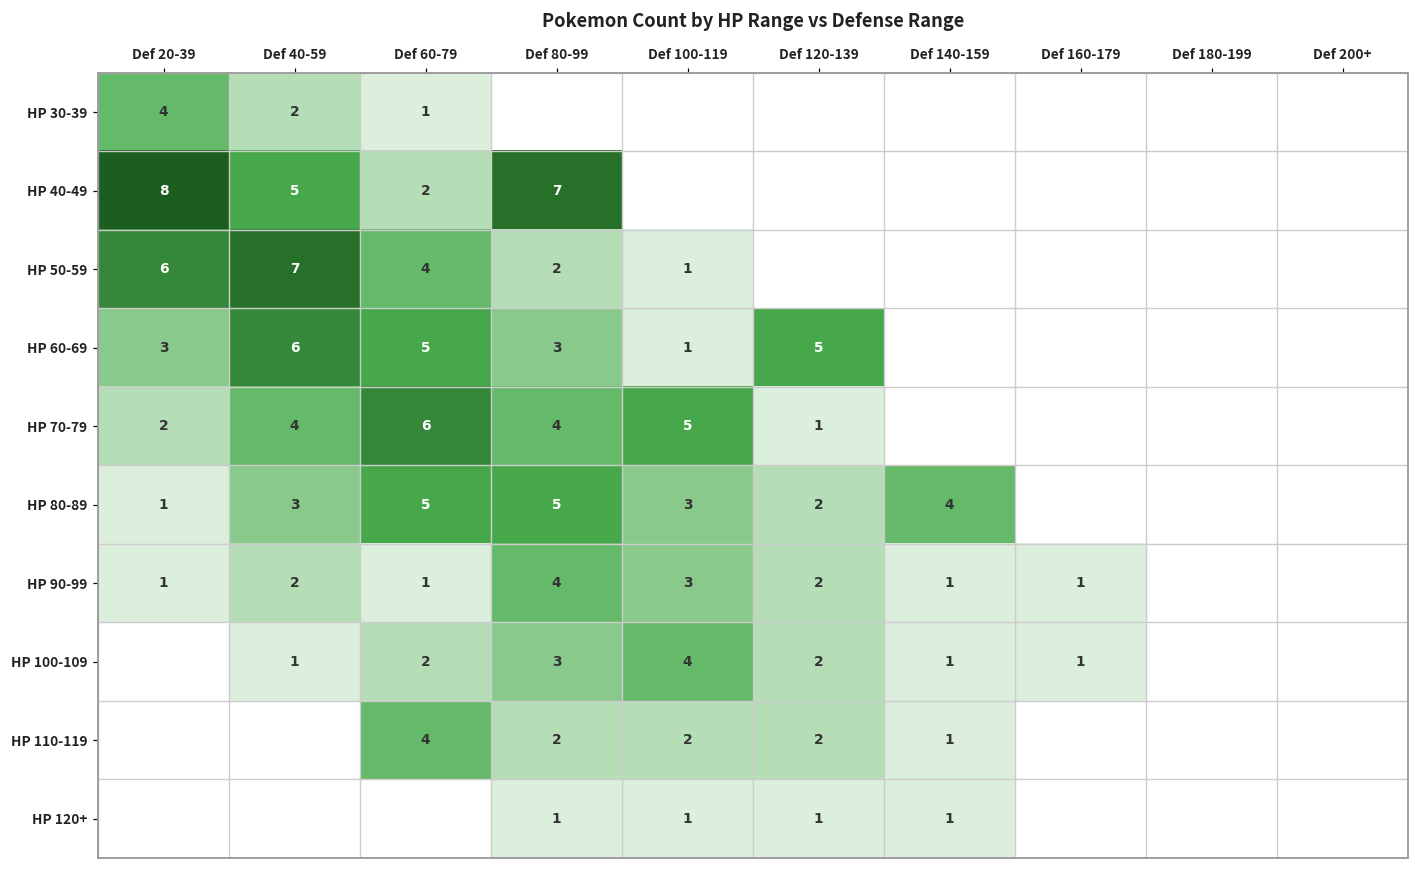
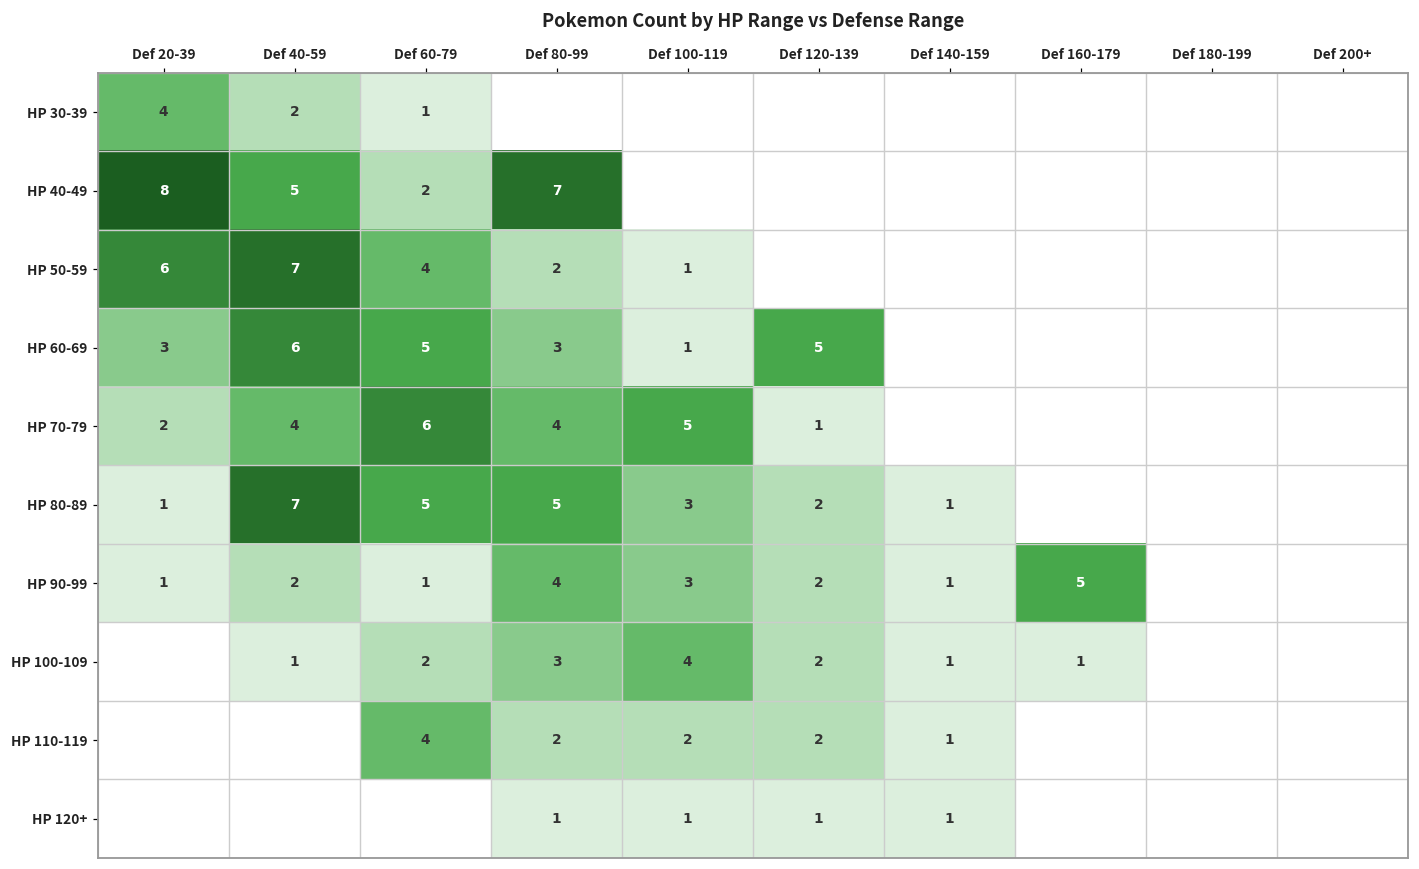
  {
    "HP 30-39": {
      "Def 20-39": 4,
      "Def 40-59": 2,
      "Def 60-79": 1
    },
    "HP 40-49": {
      "Def 20-39": 8,
      "Def 40-59": 5,
      "Def 60-79": 2,
      "Def 80-99": 7
    },
    "HP 50-59": {
      "Def 20-39": 6,
      "Def 40-59": 7,
      "Def 60-79": 4,
      "Def 80-99": 2,
      "Def 100-119": 1
    },
    "HP 60-69": {
      "Def 20-39": 3,
      "Def 40-59": 6,
      "Def 60-79": 5,
      "Def 80-99": 3,
      "Def 100-119": 1,
      "Def 120-139": 5
    },
    "HP 70-79": {
      "Def 20-39": 2,
      "Def 40-59": 4,
      "Def 60-79": 6,
      "Def 80-99": 4,
      "Def 100-119": 5,
      "Def 120-139": 1
    },
    "HP 80-89": {
      "Def 20-39": 1,
-     "Def 40-59": 3,
+     "Def 40-59": 7,
      "Def 60-79": 5,
      "Def 80-99": 5,
      "Def 100-119": 3,
      "Def 120-139": 2,
-     "Def 140-159": 4
+     "Def 140-159": 1
    },
    "HP 90-99": {
      "Def 20-39": 1,
      "Def 40-59": 2,
      "Def 60-79": 1,
      "Def 80-99": 4,
      "Def 100-119": 3,
      "Def 120-139": 2,
      "Def 140-159": 1,
-     "Def 160-179": 1
+     "Def 160-179": 5
    },
    "HP 100-109": {
      "Def 40-59": 1,
      "Def 60-79": 2,
      "Def 80-99": 3,
      "Def 100-119": 4,
      "Def 120-139": 2,
      "Def 140-159": 1,
      "Def 160-179": 1
    },
    "HP 110-119": {
      "Def 60-79": 4,
      "Def 80-99": 2,
      "Def 100-119": 2,
      "Def 120-139": 2,
      "Def 140-159": 1
    },
    "HP 120+": {
      "Def 80-99": 1,
      "Def 100-119": 1,
      "Def 120-139": 1,
      "Def 140-159": 1
    }
  }
